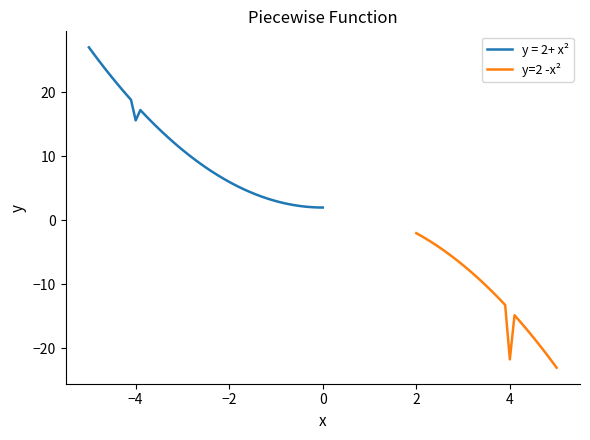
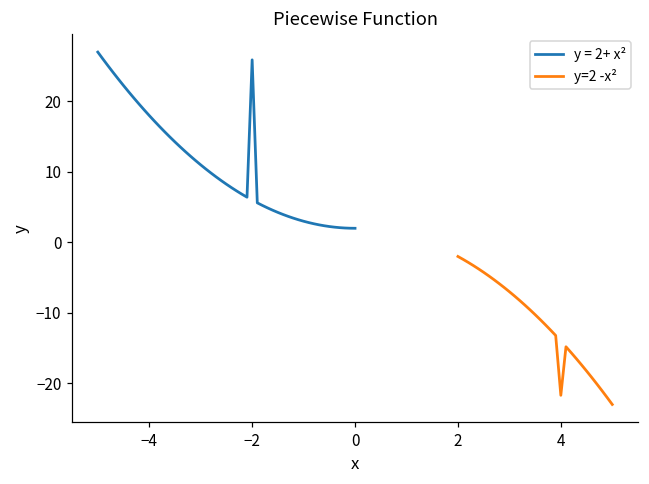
  {
    "y = 2+ x²": {
-     "−4": 16,
-     "−2": 6,
+     "−4": 18,
+     "−2": 26,
      "0": 2
    },
    "y=2 -x²": {
      "2": -2,
      "4": -22
    }
  }
